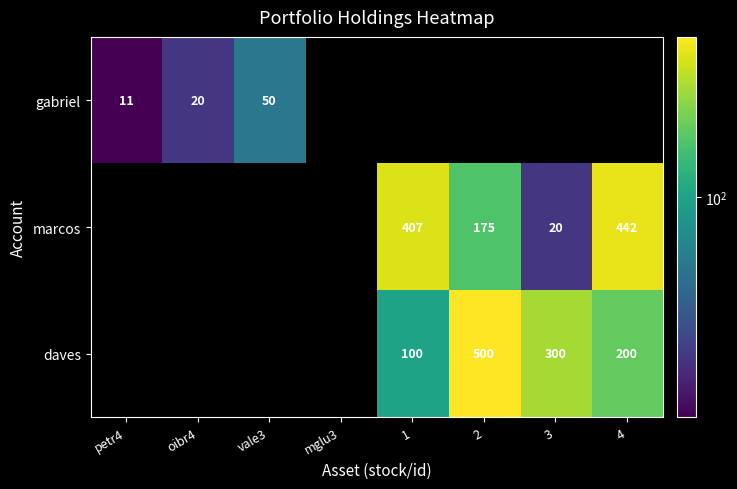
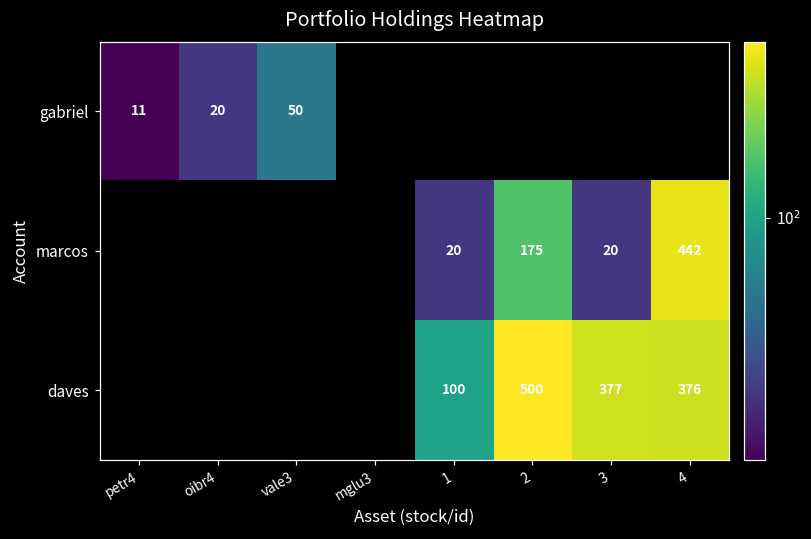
  {
    "gabriel": {
      "petr4": 11,
      "oibr4": 20,
      "vale3": 50
    },
    "marcos": {
-     "1": 407,
+     "1": 20,
      "2": 175,
      "3": 20,
      "4": 442
    },
    "daves": {
      "1": 100,
      "2": 500,
-     "3": 300,
-     "4": 200
+     "3": 377,
+     "4": 376
    }
  }
